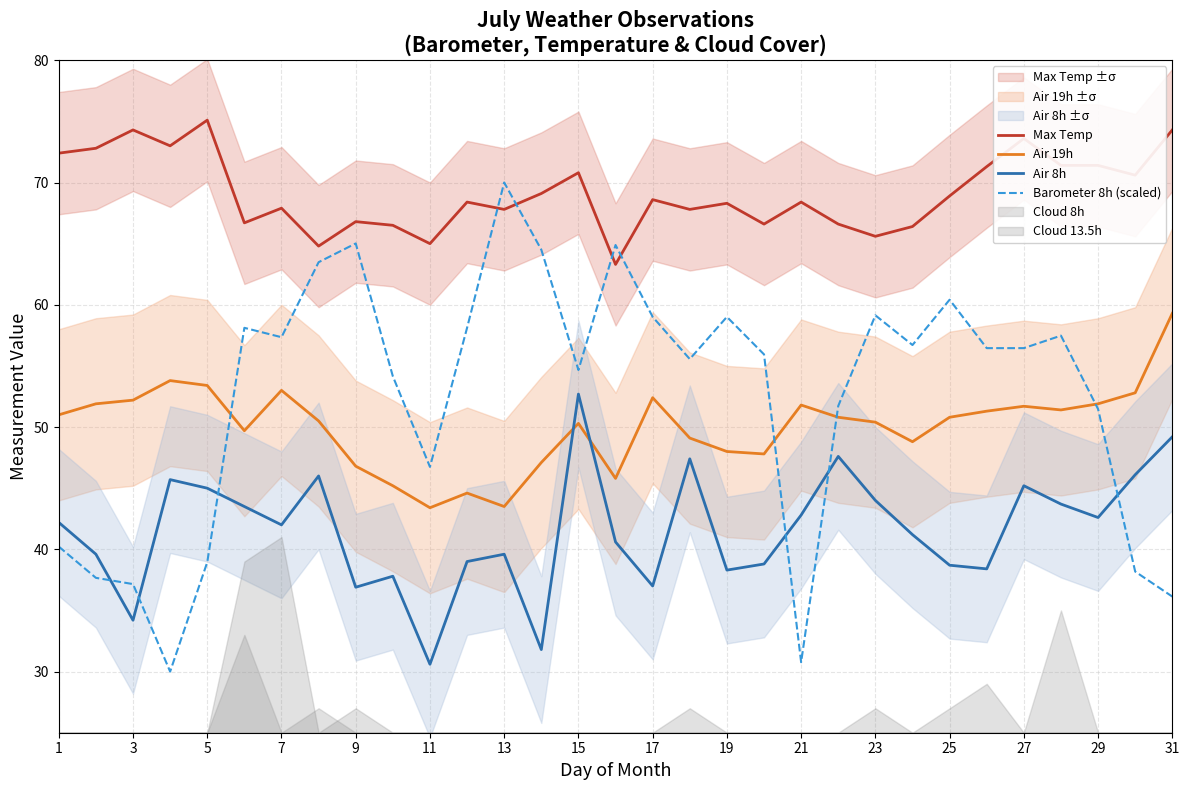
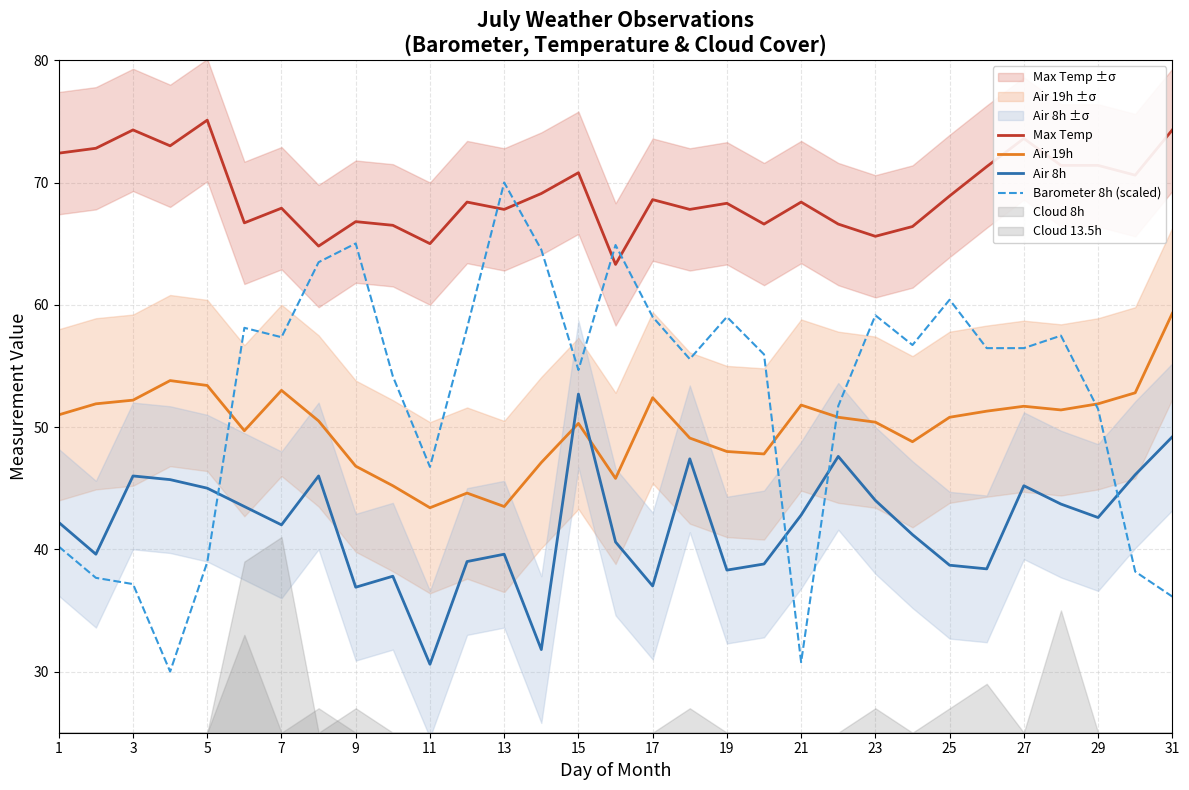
  {
    "Air 8h": {
      "1": 42.2,
-     "3": 34.2,
+     "3": 46.0,
      "5": 45.0,
      "7": 42.0,
      "9": 36.9,
      "11": 30.6,
      "13": 39.6,
      "15": 52.7,
      "17": 37.0,
      "19": 38.3,
      "21": 42.8,
      "23": 44.0,
      "25": 38.7,
      "27": 45.2,
      "29": 42.6,
      "31": 49.2
    },
    "Barometer 8h (scaled)": {
      "1": 40.2,
      "3": 37.2,
      "5": 38.9,
      "7": 57.3,
      "9": 65.0,
      "11": 46.7,
      "13": 70.0,
      "15": 54.7,
      "17": 59.0,
      "19": 59.0,
      "21": 30.8,
      "23": 59.1,
      "25": 60.4,
      "27": 56.5,
      "29": 51.5,
      "31": 36.1
    }
  }
